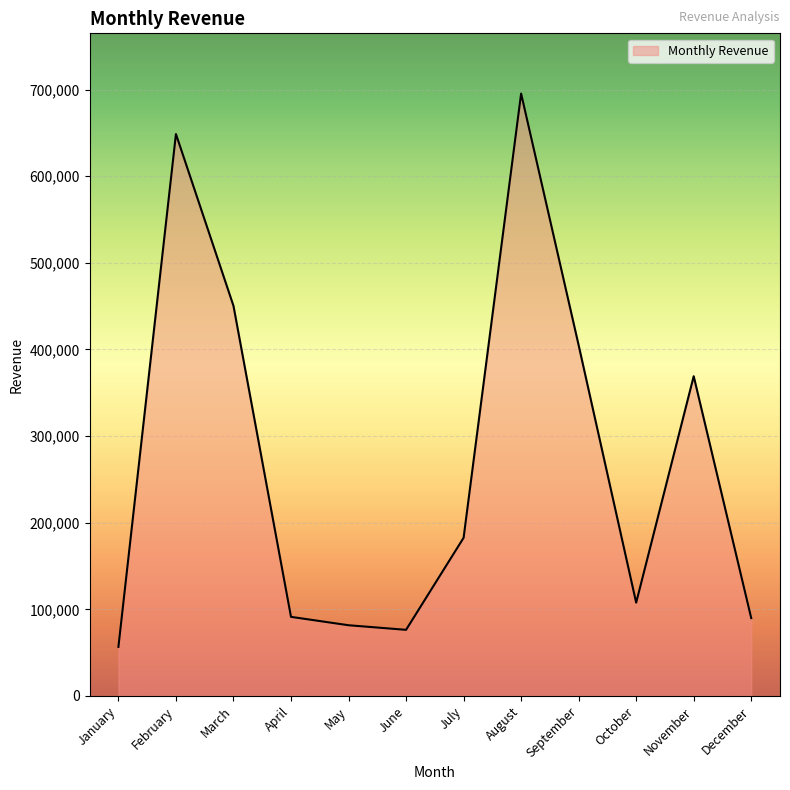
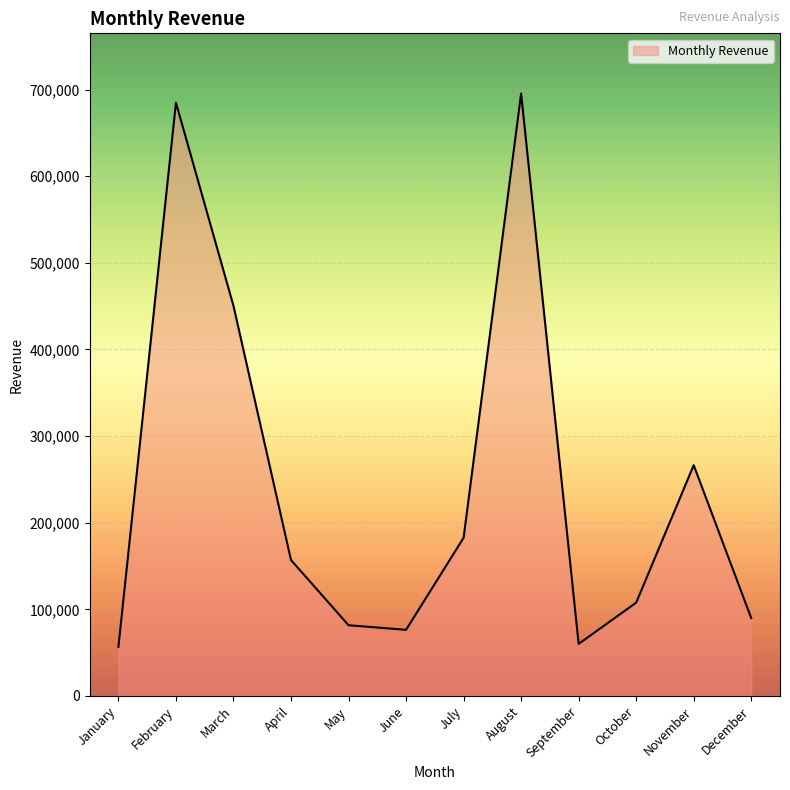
  {
    "January": "60,000",
-   "February": "650,000",
+   "February": "680,000",
    "March": "450,000",
-   "April": "90,000",
+   "April": "160,000",
    "May": "80,000",
    "June": "80,000",
    "July": "180,000",
    "August": "700,000",
-   "September": "400,000",
+   "September": "60,000",
    "October": "110,000",
-   "November": "370,000",
+   "November": "270,000",
    "December": "90,000"
  }
